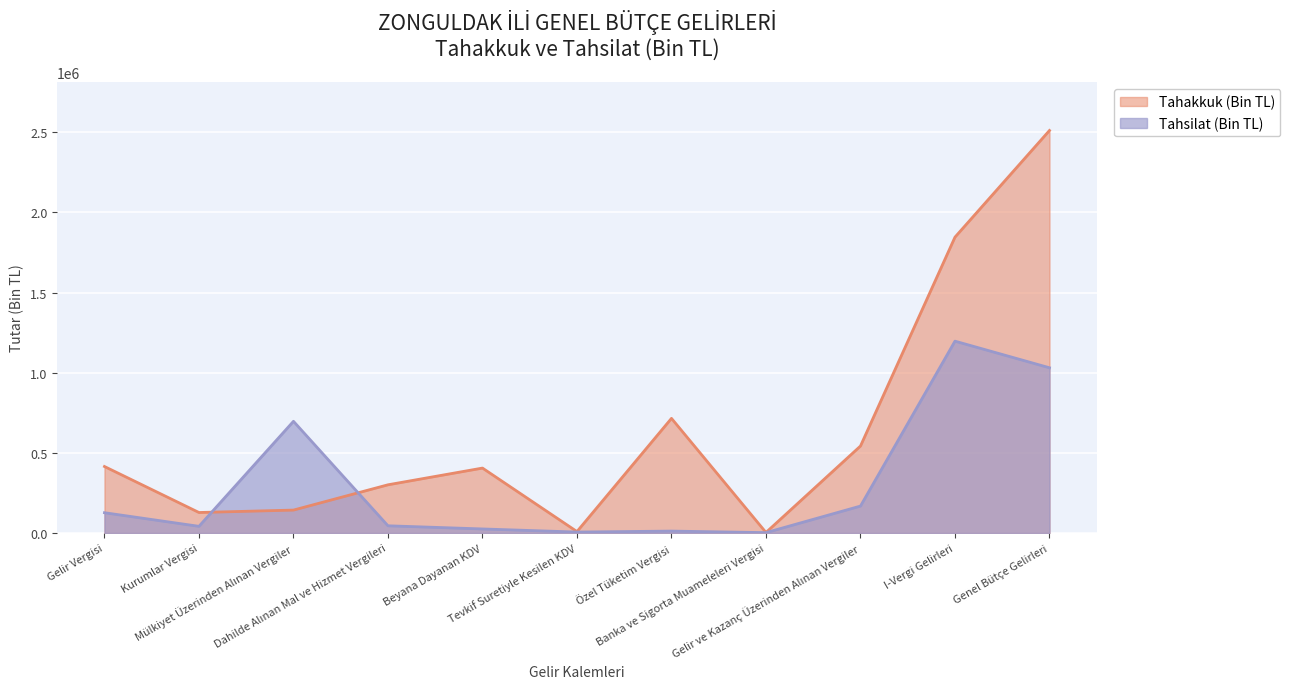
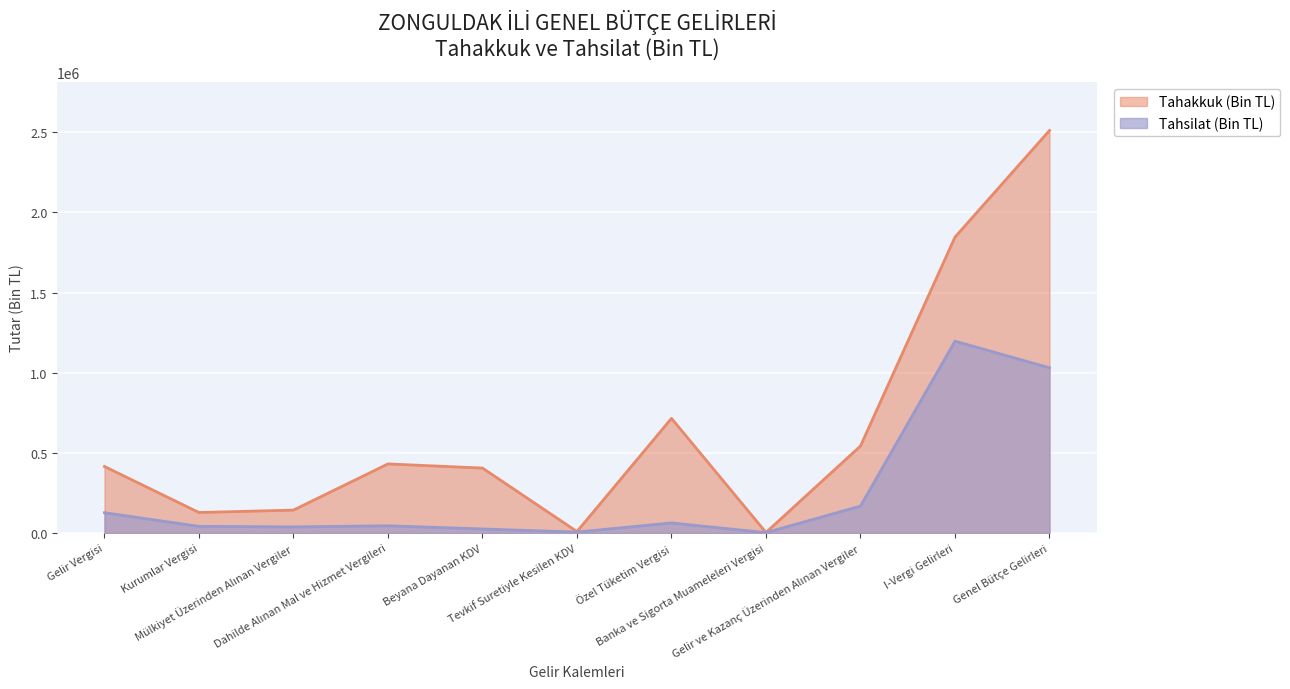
  {
    "Tahakkuk (Bin TL)": {
      "Gelir Vergisi": 410000,
      "Kurumlar Vergisi": 130000,
      "Mülkiyet Üzerinden Alınan Vergiler": 140000,
-     "Dahilde Alınan Mal ve Hizmet Vergileri": 300000,
+     "Dahilde Alınan Mal ve Hizmet Vergileri": 430000,
      "Beyana Dayanan KDV": 400000,
      "Özel Tüketim Vergisi": 710000,
      "Gelir ve Kazanç Üzerinden Alınan Vergiler": 540000,
      "I-Vergi Gelirleri": 1850000,
      "Genel Bütçe Gelirleri": 2510000
    },
    "Tahsilat (Bin TL)": {
      "Gelir Vergisi": 130000,
      "Kurumlar Vergisi": 40000,
-     "Mülkiyet Üzerinden Alınan Vergiler": 700000,
+     "Mülkiyet Üzerinden Alınan Vergiler": 40000,
      "Dahilde Alınan Mal ve Hizmet Vergileri": 40000,
      "Beyana Dayanan KDV": 30000,
-     "Özel Tüketim Vergisi": 10000,
+     "Özel Tüketim Vergisi": 60000,
      "Gelir ve Kazanç Üzerinden Alınan Vergiler": 170000,
      "I-Vergi Gelirleri": 1200000,
      "Genel Bütçe Gelirleri": 1030000
    }
  }
